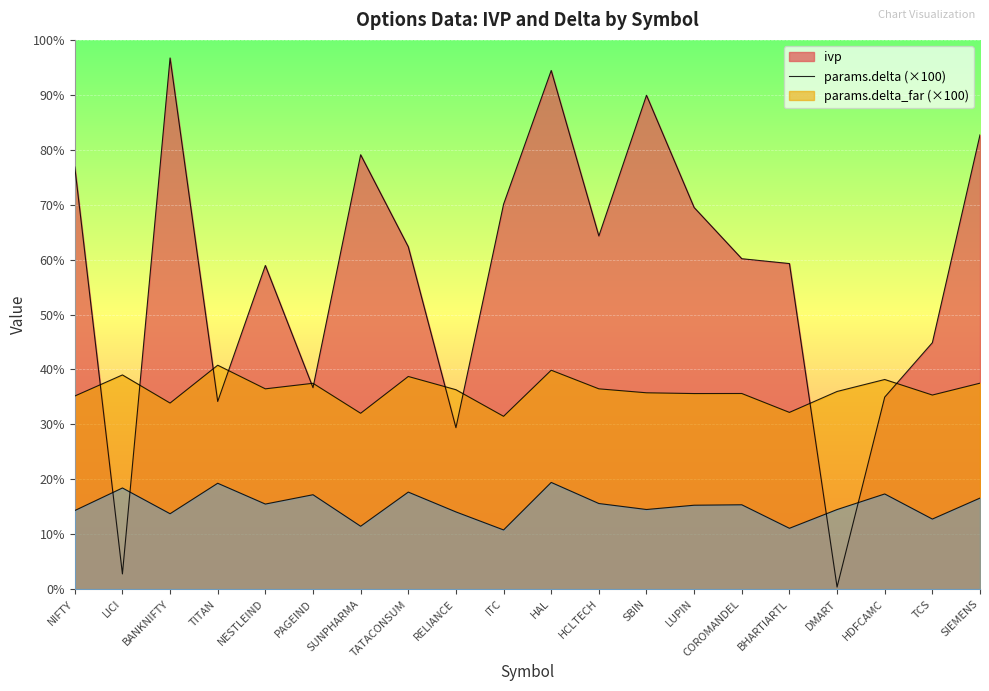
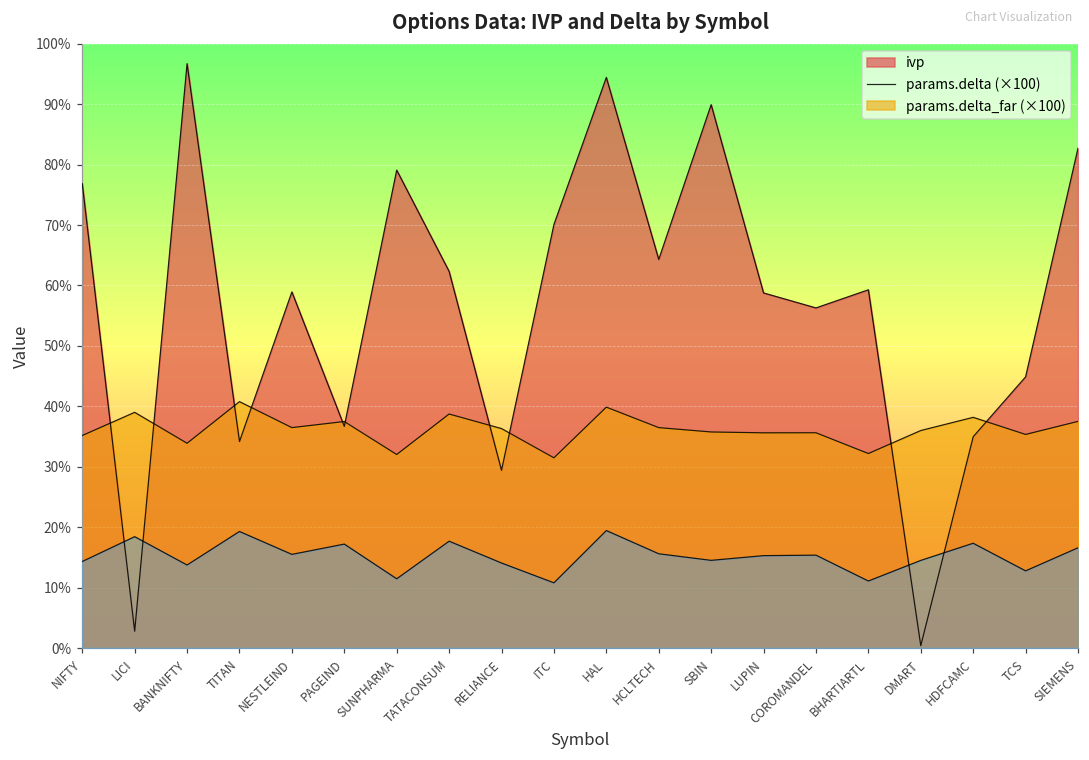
  {
    "ivp": {
      "NIFTY": "77%",
      "LICI": "3%",
      "BANKNIFTY": "97%",
      "TITAN": "34%",
      "NESTLEIND": "59%",
      "PAGEIND": "37%",
      "SUNPHARMA": "79%",
      "TATACONSUM": "62%",
      "RELIANCE": "29%",
      "ITC": "70%",
      "HAL": "94%",
      "HCLTECH": "64%",
      "SBIN": "90%",
-     "LUPIN": "69%",
-     "COROMANDEL": "60%",
+     "LUPIN": "59%",
+     "COROMANDEL": "56%",
      "BHARTIARTL": "59%",
      "DMART": "0%",
      "HDFCAMC": "35%",
      "TCS": "45%",
      "SIEMENS": "83%"
    }
  }
